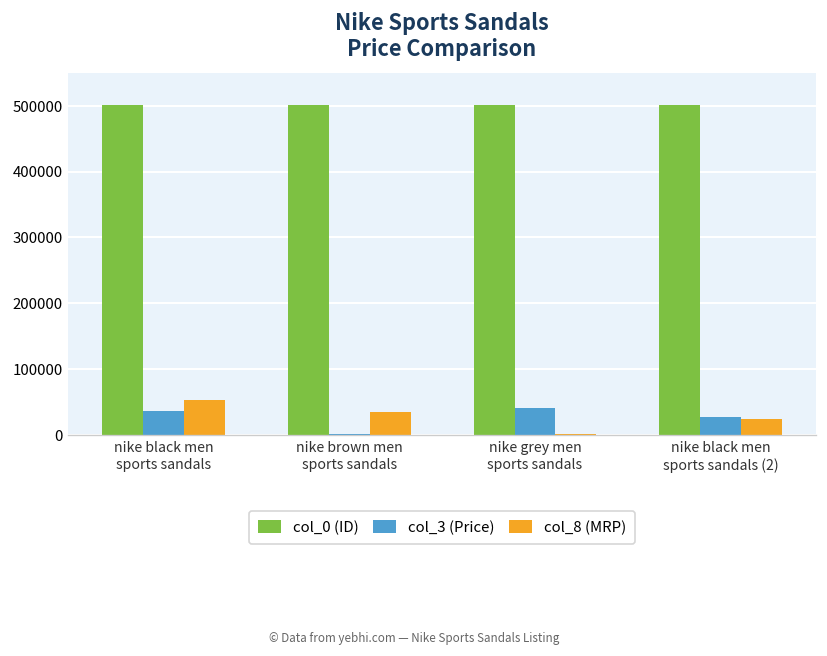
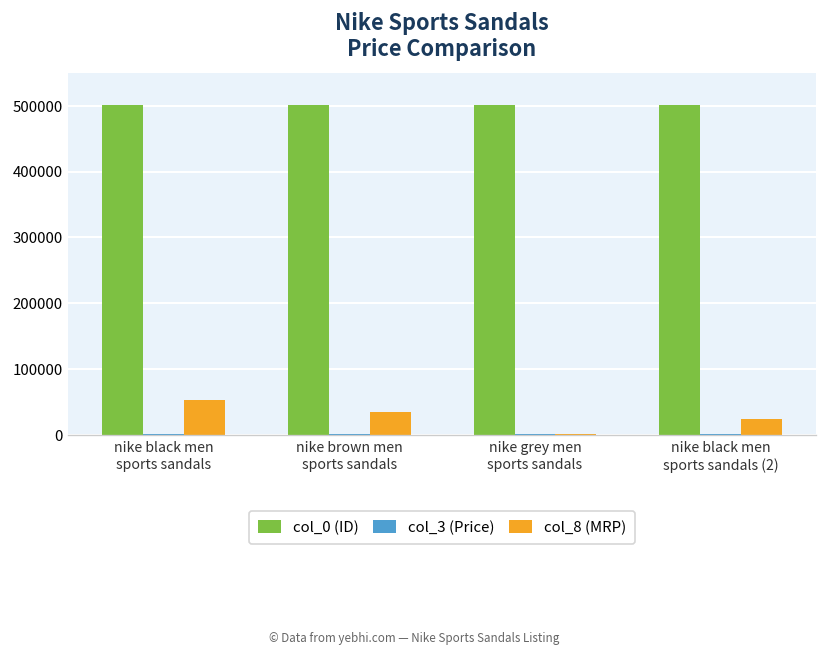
  {
    "col_0 (ID)": {
      "nike black men sports sandals": 500000,
      "nike brown men sports sandals": 500000,
      "nike grey men sports sandals": 500000,
      "nike black men sports sandals (2)": 500000
    },
    "col_3 (Price)": {
-     "nike black men sports sandals": 40000,
-     "nike grey men sports sandals": 40000,
-     "nike black men sports sandals (2)": 30000
+     "nike black men sports sandals": 0,
+     "nike grey men sports sandals": 0,
+     "nike black men sports sandals (2)": 0
    },
    "col_8 (MRP)": {
      "nike black men sports sandals": 50000,
      "nike brown men sports sandals": 40000,
      "nike black men sports sandals (2)": 20000
    }
  }
